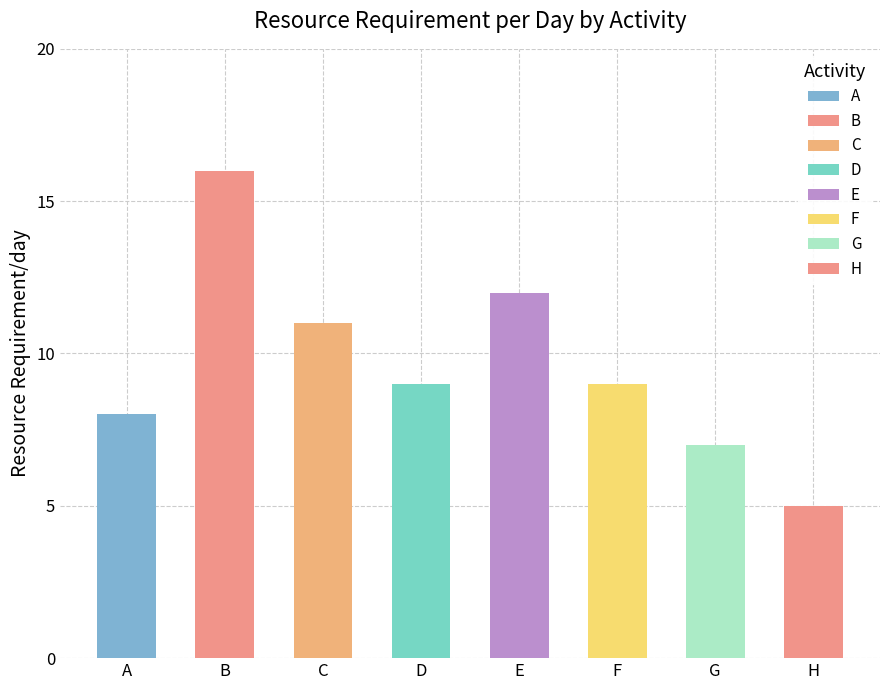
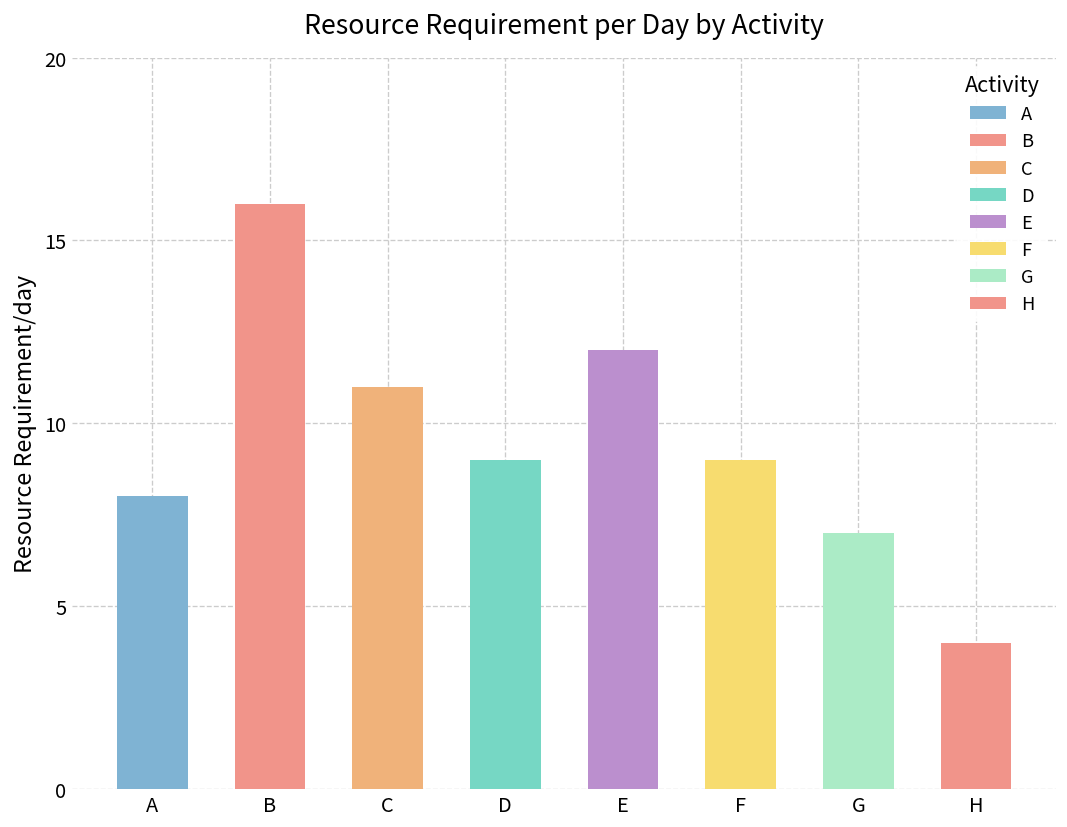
  {
    "A": 8,
    "B": 16,
    "C": 11,
    "D": 9,
    "E": 12,
    "F": 9,
    "G": 7,
-   "H": 5
+   "H": 4
  }
